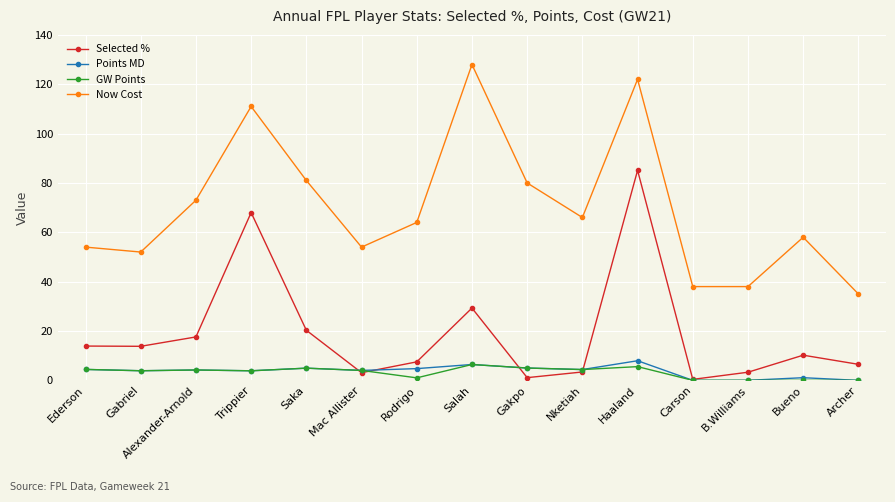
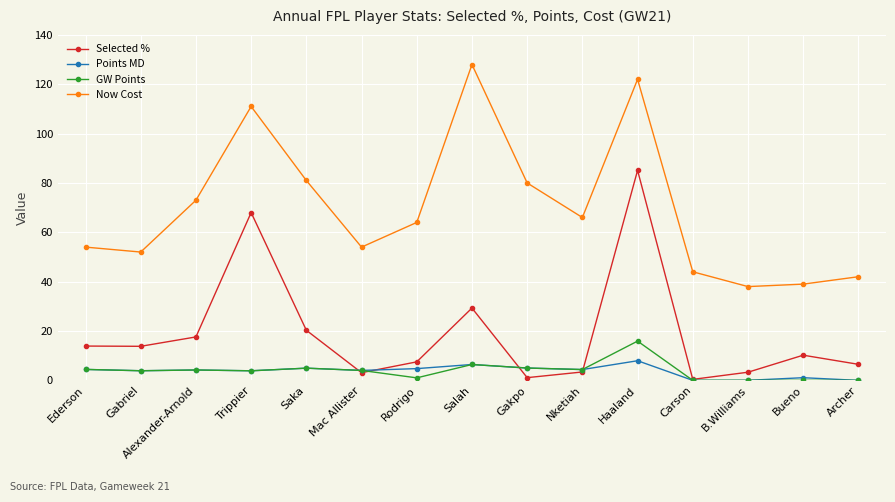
  {
    "Selected %": {
      "Ederson": 14,
      "Gabriel": 14,
      "Alexander-Arnold": 18,
      "Trippier": 68,
      "Saka": 20,
      "Rodrigo": 8,
      "Salah": 29,
      "Gakpo": 1,
      "Haaland": 85,
      "B.Williams": 3,
      "Bueno": 10,
      "Archer": 7
    },
    "Points MD": {
      "Rodrigo": 5,
      "Haaland": 8,
      "Bueno": 1
    },
    "GW Points": {
      "Rodrigo": 1,
-     "Haaland": 6,
+     "Haaland": 16,
      "Bueno": 0
    },
    "Now Cost": {
      "Ederson": 54,
      "Gabriel": 52,
      "Alexander-Arnold": 73,
      "Trippier": 111,
      "Saka": 81,
      "Mac Allister": 54,
      "Rodrigo": 64,
      "Salah": 128,
      "Gakpo": 80,
      "Nketiah": 66,
      "Haaland": 122,
-     "Carson": 38,
+     "Carson": 44,
      "B.Williams": 38,
-     "Bueno": 58,
-     "Archer": 35
+     "Bueno": 39,
+     "Archer": 42
    }
  }
